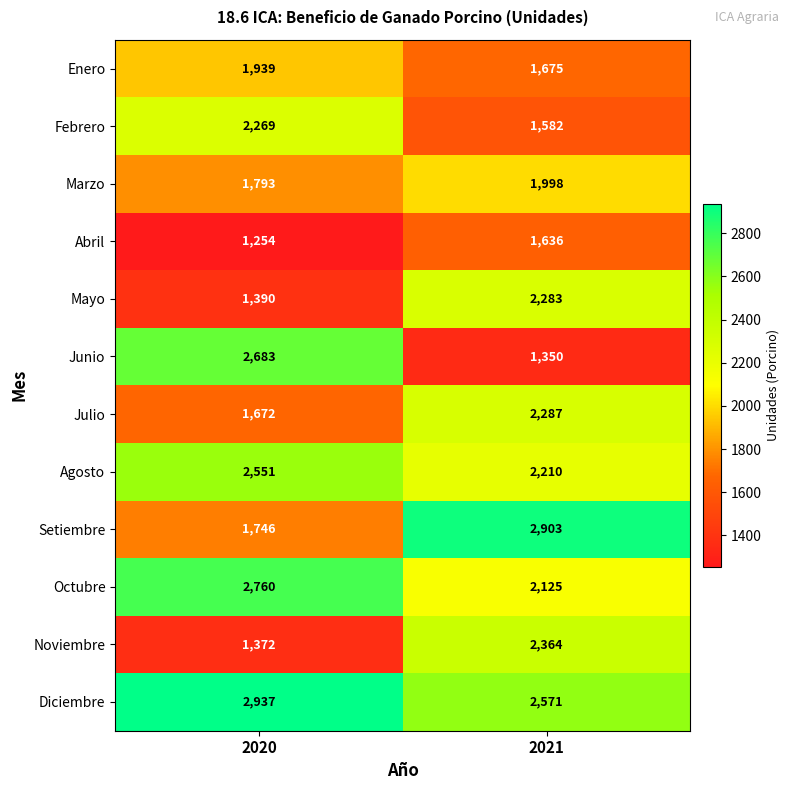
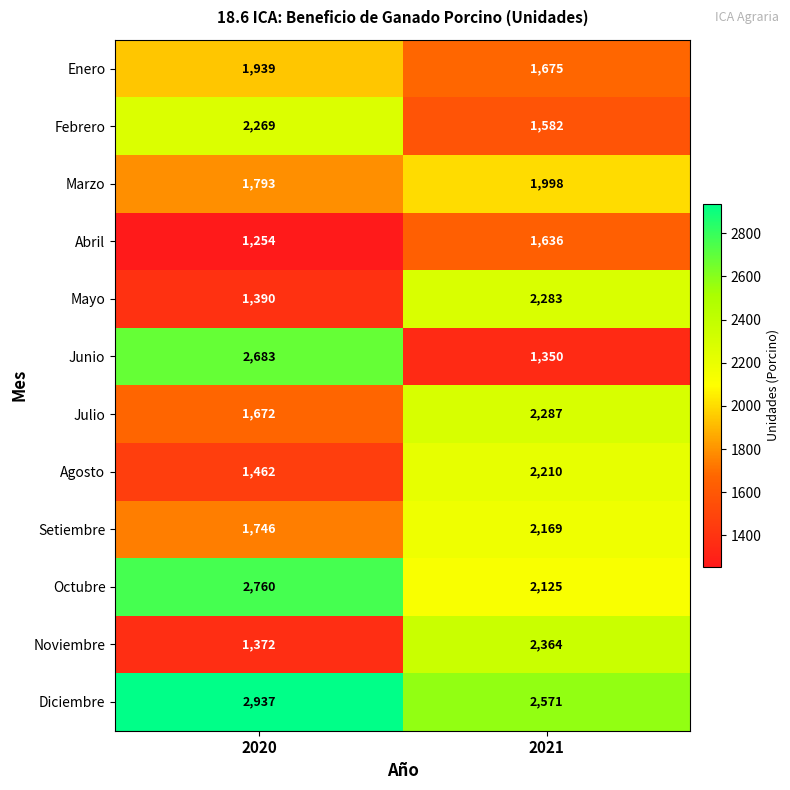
  {
    "Enero": {
      "2020": "1,939",
      "2021": "1,675"
    },
    "Febrero": {
      "2020": "2,269",
      "2021": "1,582"
    },
    "Marzo": {
      "2020": "1,793",
      "2021": "1,998"
    },
    "Abril": {
      "2020": "1,254",
      "2021": "1,636"
    },
    "Mayo": {
      "2020": "1,390",
      "2021": "2,283"
    },
    "Junio": {
      "2020": "2,683",
      "2021": "1,350"
    },
    "Julio": {
      "2020": "1,672",
      "2021": "2,287"
    },
    "Agosto": {
-     "2020": "2,551",
+     "2020": "1,462",
      "2021": "2,210"
    },
    "Setiembre": {
      "2020": "1,746",
-     "2021": "2,903"
+     "2021": "2,169"
    },
    "Octubre": {
      "2020": "2,760",
      "2021": "2,125"
    },
    "Noviembre": {
      "2020": "1,372",
      "2021": "2,364"
    },
    "Diciembre": {
      "2020": "2,937",
      "2021": "2,571"
    }
  }
